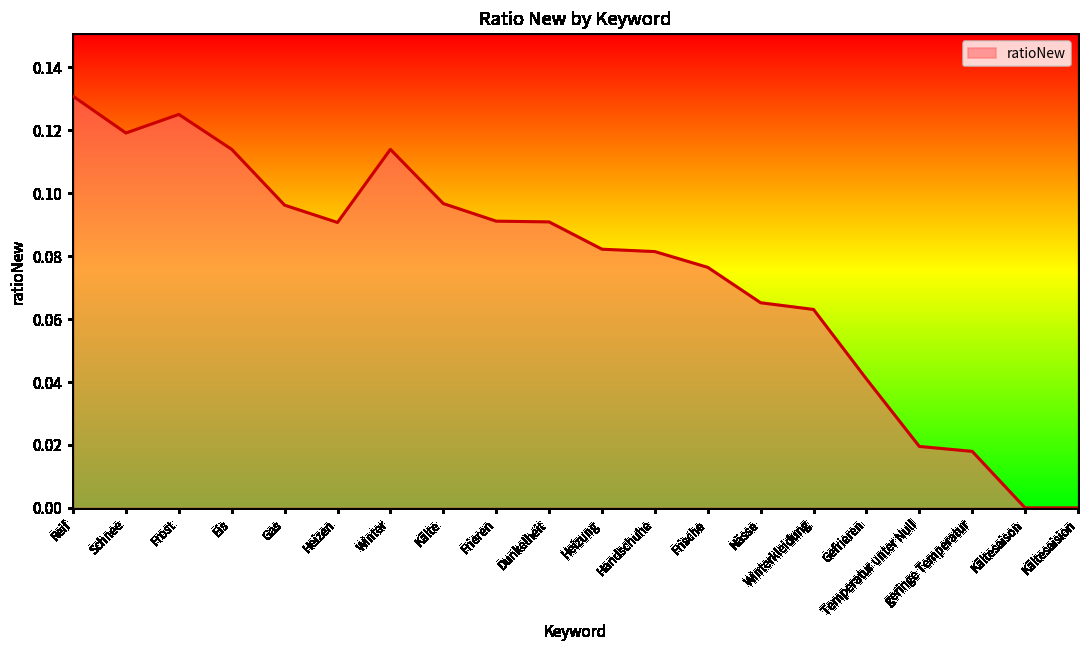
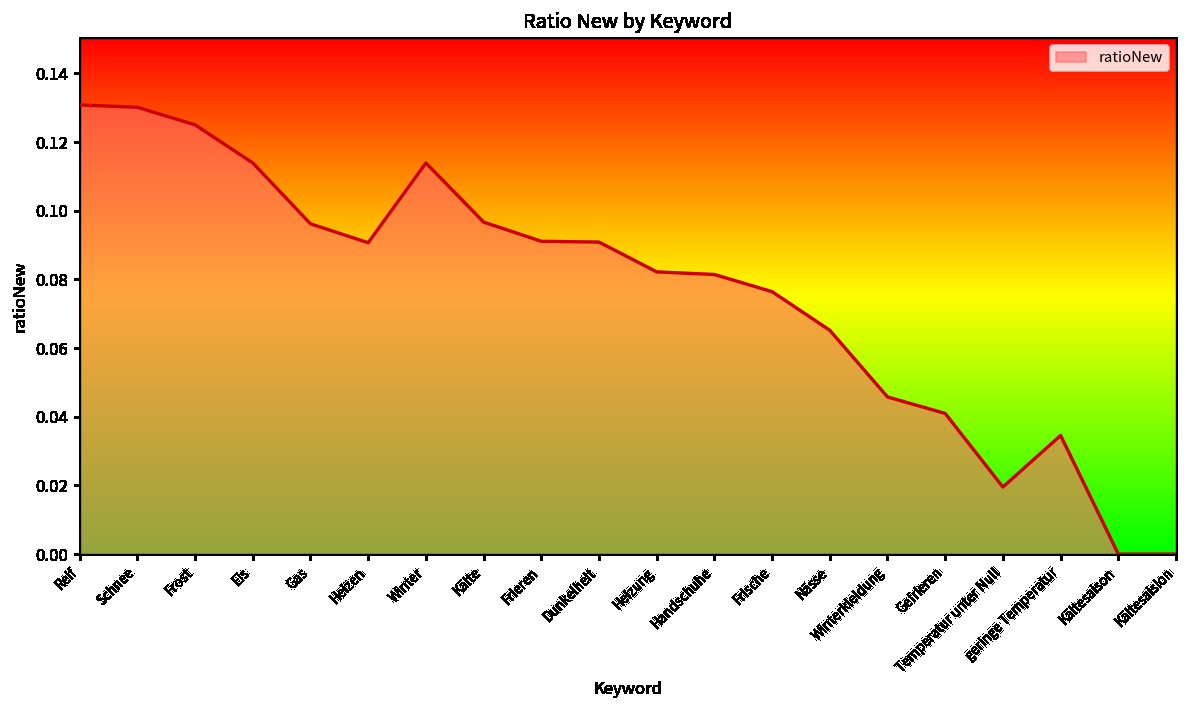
  {
    "Reif": 0.131,
-   "Schnee": 0.119,
+   "Schnee": 0.130,
    "Frost": 0.125,
    "Eis": 0.114,
    "Gas": 0.096,
    "Heizen": 0.091,
    "Winter": 0.114,
    "Kälte": 0.097,
    "Frieren": 0.091,
    "Dunkelheit": 0.091,
    "Heizung": 0.082,
    "Handschuhe": 0.081,
    "Frische": 0.076,
    "Nässe": 0.065,
-   "Winterkleidung": 0.063,
+   "Winterkleidung": 0.046,
    "Gefrieren": 0.041,
    "Temperatur unter Null": 0.020,
-   "geringe Temperatur": 0.018,
+   "geringe Temperatur": 0.035,
    "Kältesaison": 0.000,
    "Kältesaision": 0.000
  }
